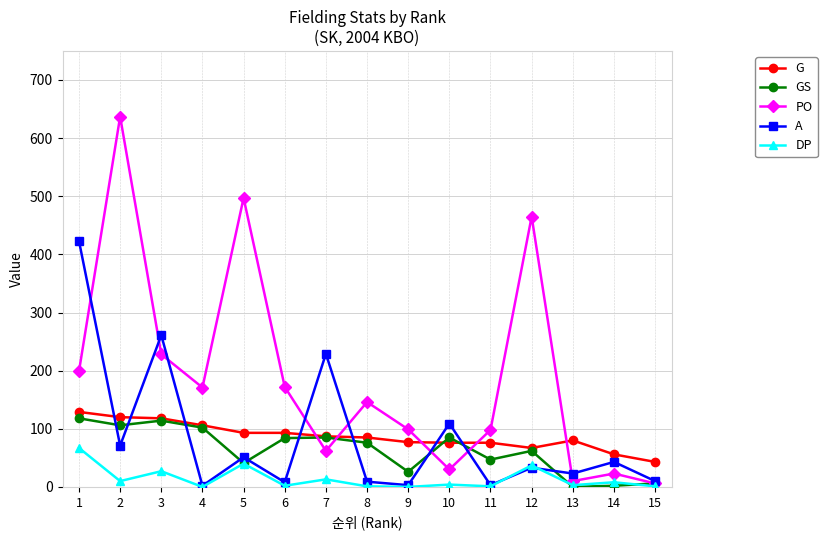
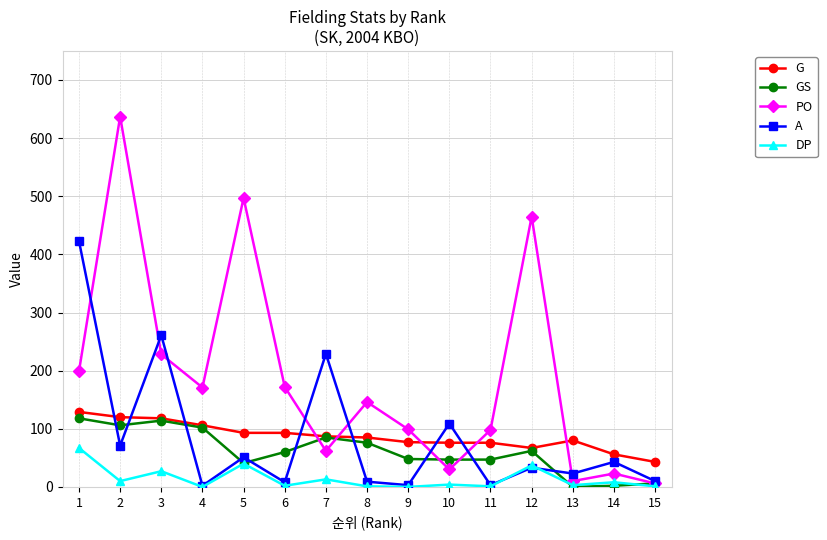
  {
    "G": {
      "1": 130,
      "2": 120,
      "5": 90,
      "6": 90,
      "8": 90,
      "9": 80,
      "10": 80,
      "11": 80,
      "12": 70,
      "13": 80,
      "14": 60,
      "15": 40
    },
    "GS": {
      "1": 120,
      "2": 110,
-     "6": 80,
+     "6": 60,
      "8": 80,
-     "9": 30,
-     "10": 90,
+     "9": 50,
+     "10": 50,
      "11": 50,
      "12": 60,
      "14": 0
    },
    "PO": {
      "1": 200,
      "2": 640,
      "3": 230,
      "4": 170,
      "5": 500,
      "6": 170,
      "7": 60,
      "8": 150,
      "9": 100,
      "10": 30,
      "11": 100,
      "12": 470,
      "13": 10,
      "14": 20
    },
    "A": {
      "1": 420,
      "2": 70,
      "3": 260,
      "5": 50,
      "6": 10,
      "7": 230,
      "8": 10,
      "10": 110,
      "13": 20,
      "14": 40
    },
    "DP": {
      "1": 70,
      "2": 10,
      "3": 30,
      "6": 0,
      "7": 10,
      "8": 0,
      "10": 0,
      "14": 10,
      "15": 0
    }
  }
